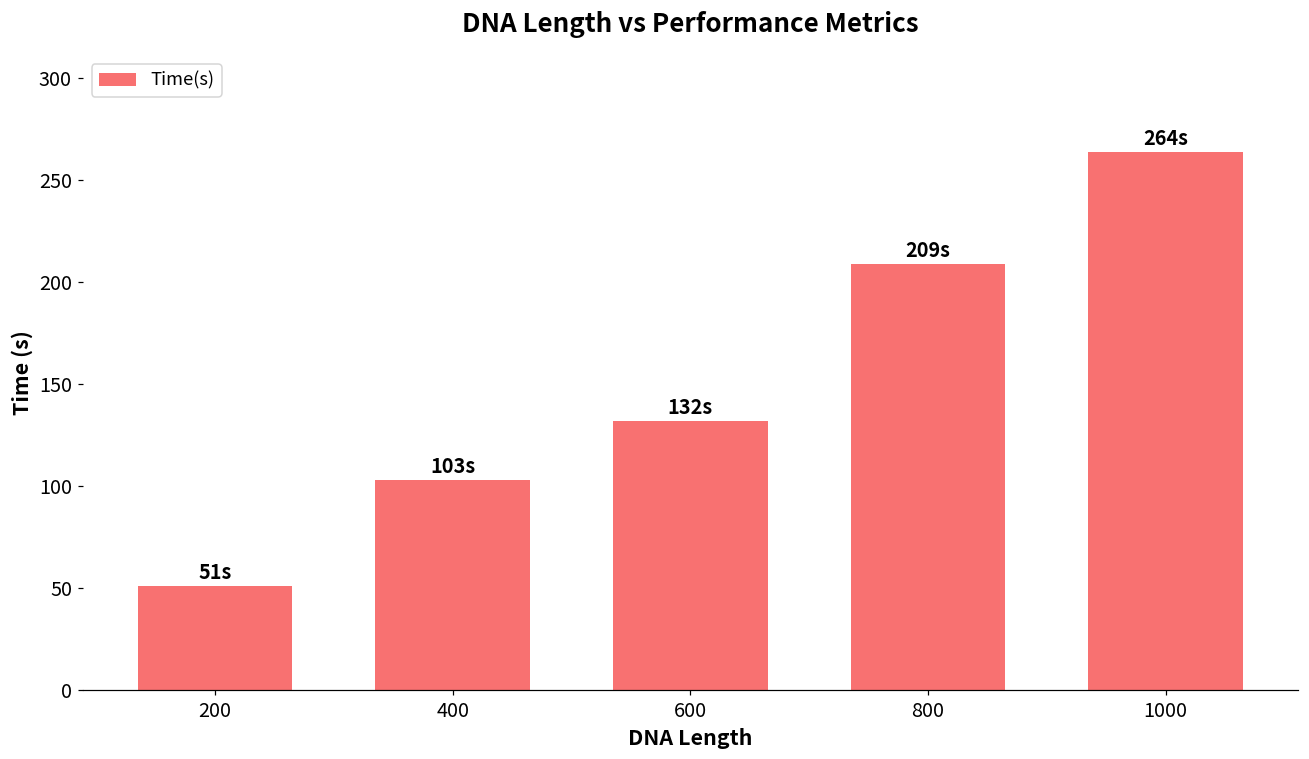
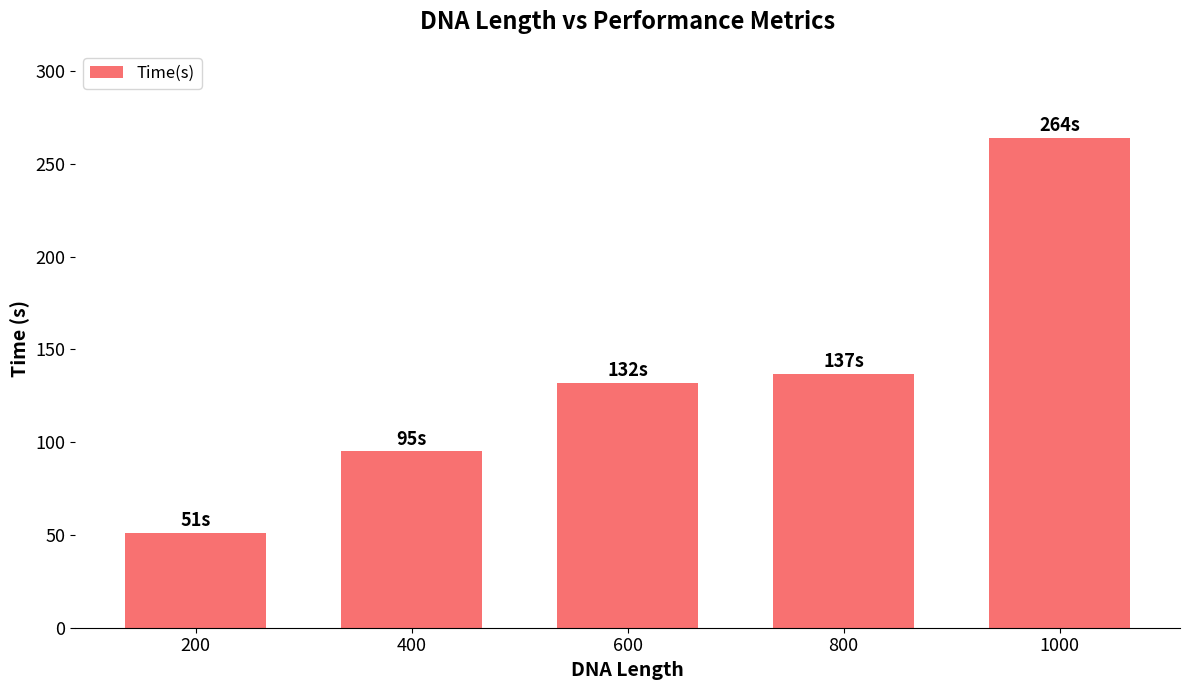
  {
    "200": "51s",
-   "400": "103s",
+   "400": "95s",
    "600": "132s",
-   "800": "209s",
+   "800": "137s",
    "1000": "264s"
  }
